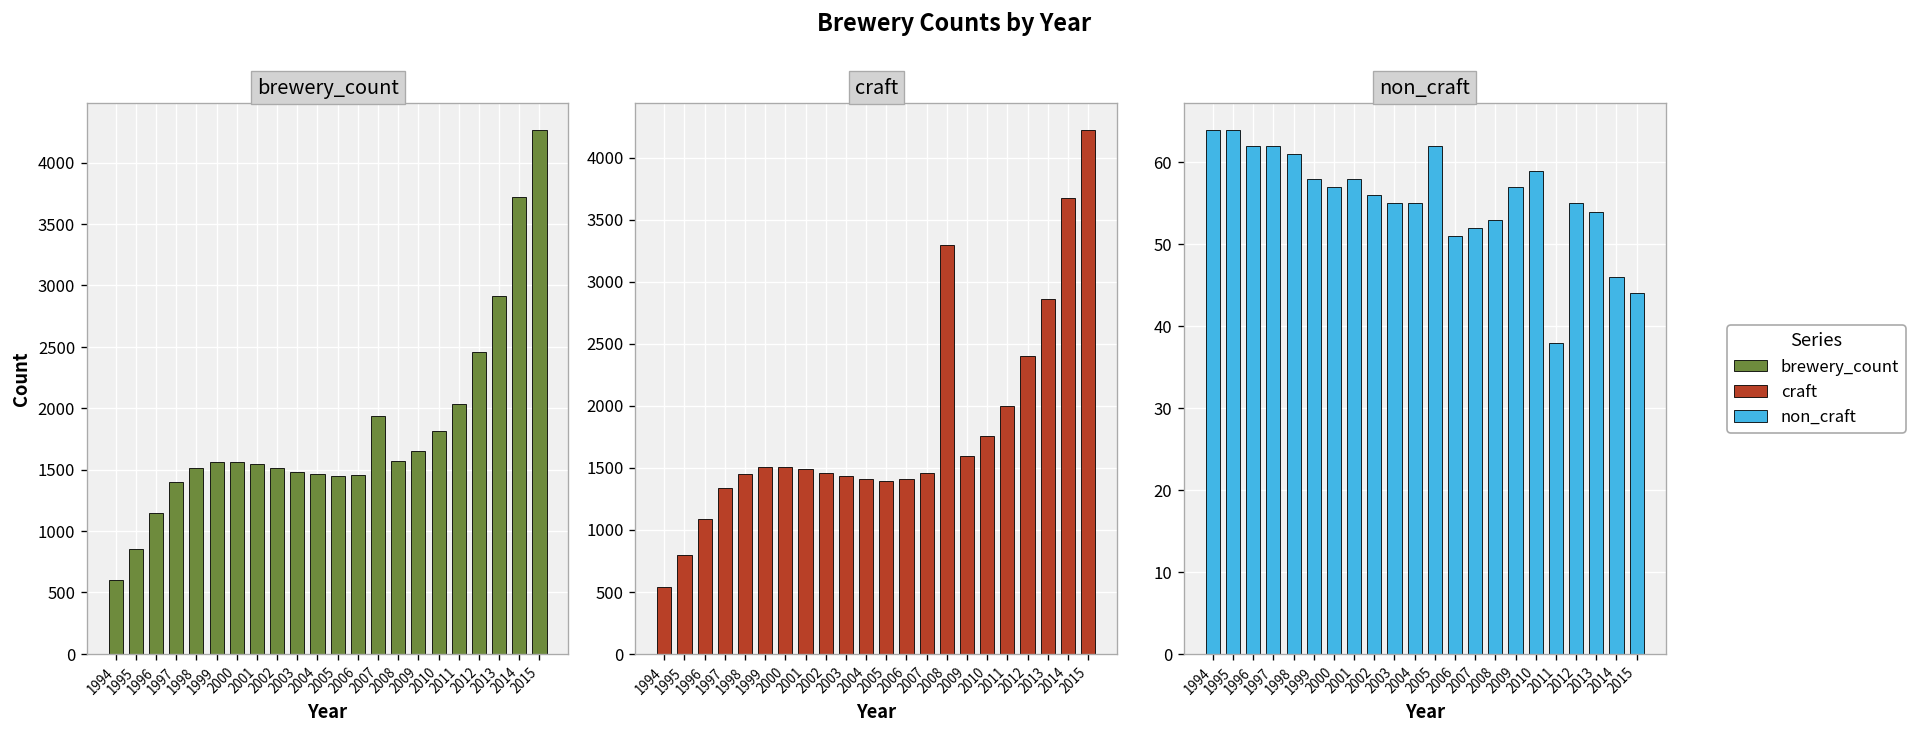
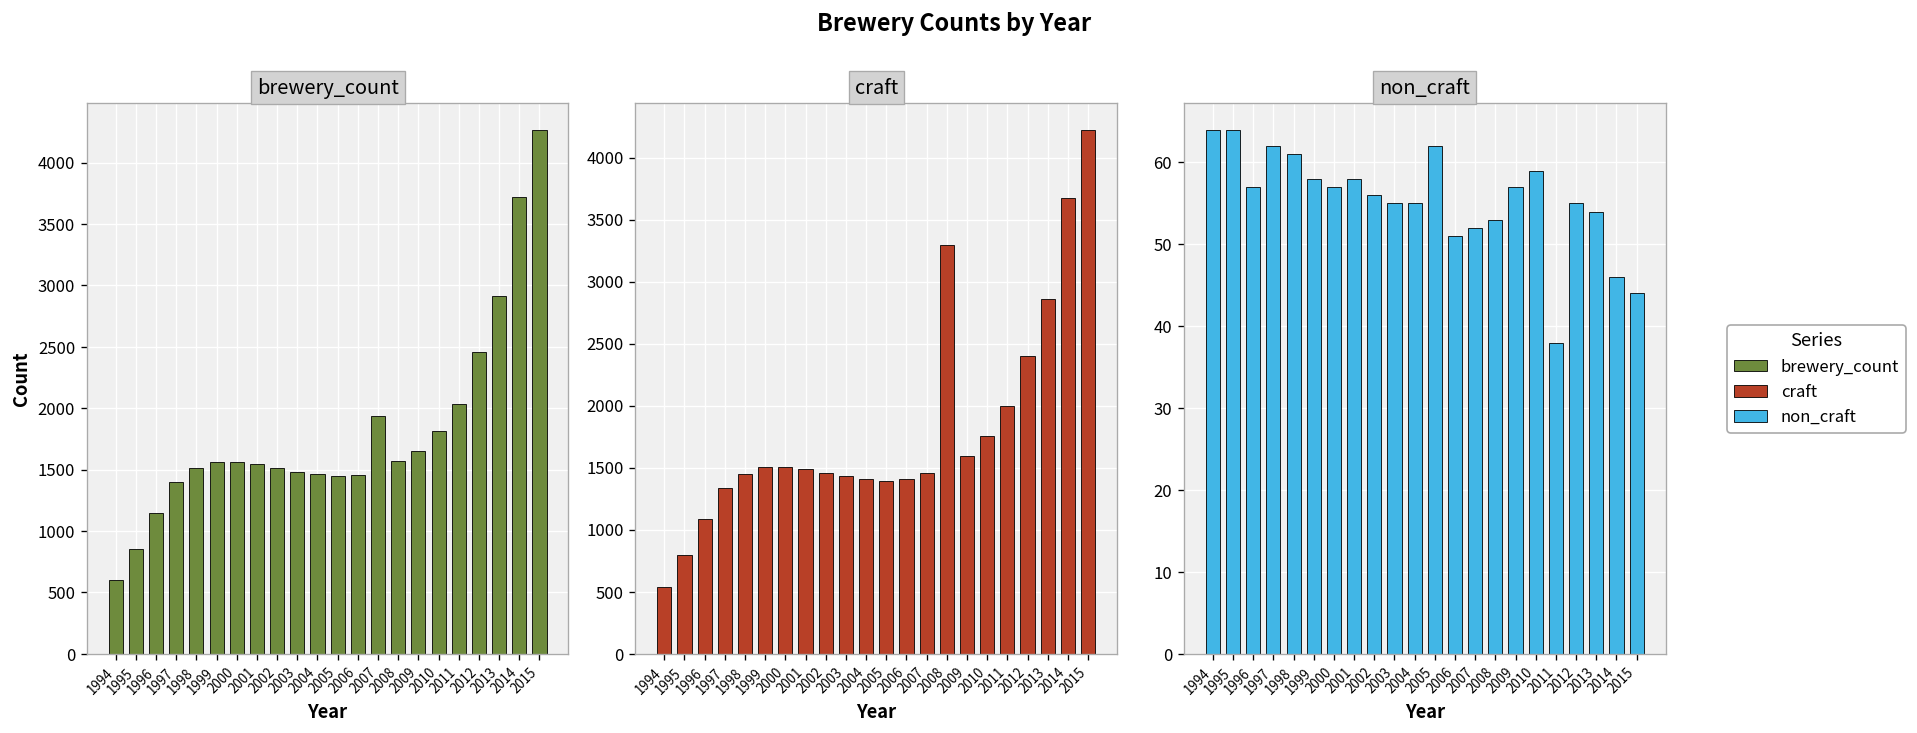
  {
    "brewery_count": {
      "1994": 600,
      "1995": 860,
      "1996": 1150,
      "1997": 1400,
      "1998": 1510,
      "1999": 1560,
      "2000": 1570,
      "2001": 1550,
      "2002": 1510,
      "2003": 1490,
      "2004": 1470,
      "2005": 1450,
      "2006": 1460,
      "2007": 1940,
      "2008": 1570,
      "2009": 1650,
      "2010": 1810,
      "2011": 2030,
      "2012": 2460,
      "2013": 2920,
      "2014": 3720,
      "2015": 4270
    },
    "craft": {
      "1994": 540,
      "1995": 790,
      "1996": 1090,
      "1997": 1330,
      "1998": 1450,
      "1999": 1510,
      "2000": 1510,
      "2001": 1490,
      "2002": 1460,
      "2003": 1430,
      "2004": 1410,
      "2005": 1390,
      "2006": 1410,
      "2007": 1460,
      "2008": 3300,
      "2009": 1600,
      "2010": 1750,
      "2011": 2000,
      "2012": 2400,
      "2013": 2860,
      "2014": 3680,
      "2015": 4230
    },
    "non_craft": {
      "1994": 64,
      "1995": 64,
-     "1996": 62,
+     "1996": 57,
      "1997": 62,
      "1998": 61,
      "1999": 58,
      "2000": 57,
      "2001": 58,
      "2002": 56,
      "2003": 55,
      "2004": 55,
      "2005": 62,
      "2006": 51,
      "2007": 52,
      "2008": 53,
      "2009": 57,
      "2010": 59,
      "2011": 38,
      "2012": 55,
      "2013": 54,
      "2014": 46,
      "2015": 44
    }
  }
